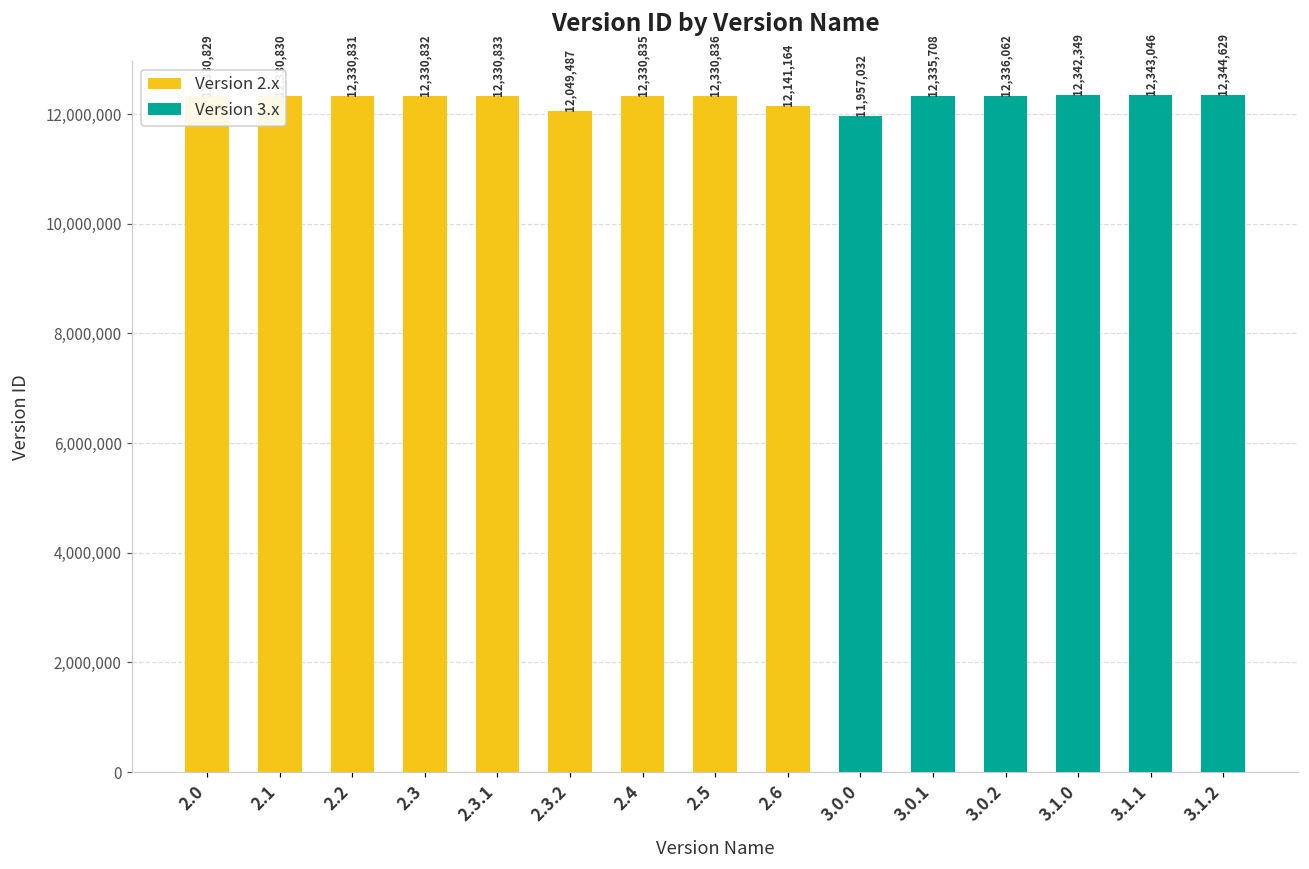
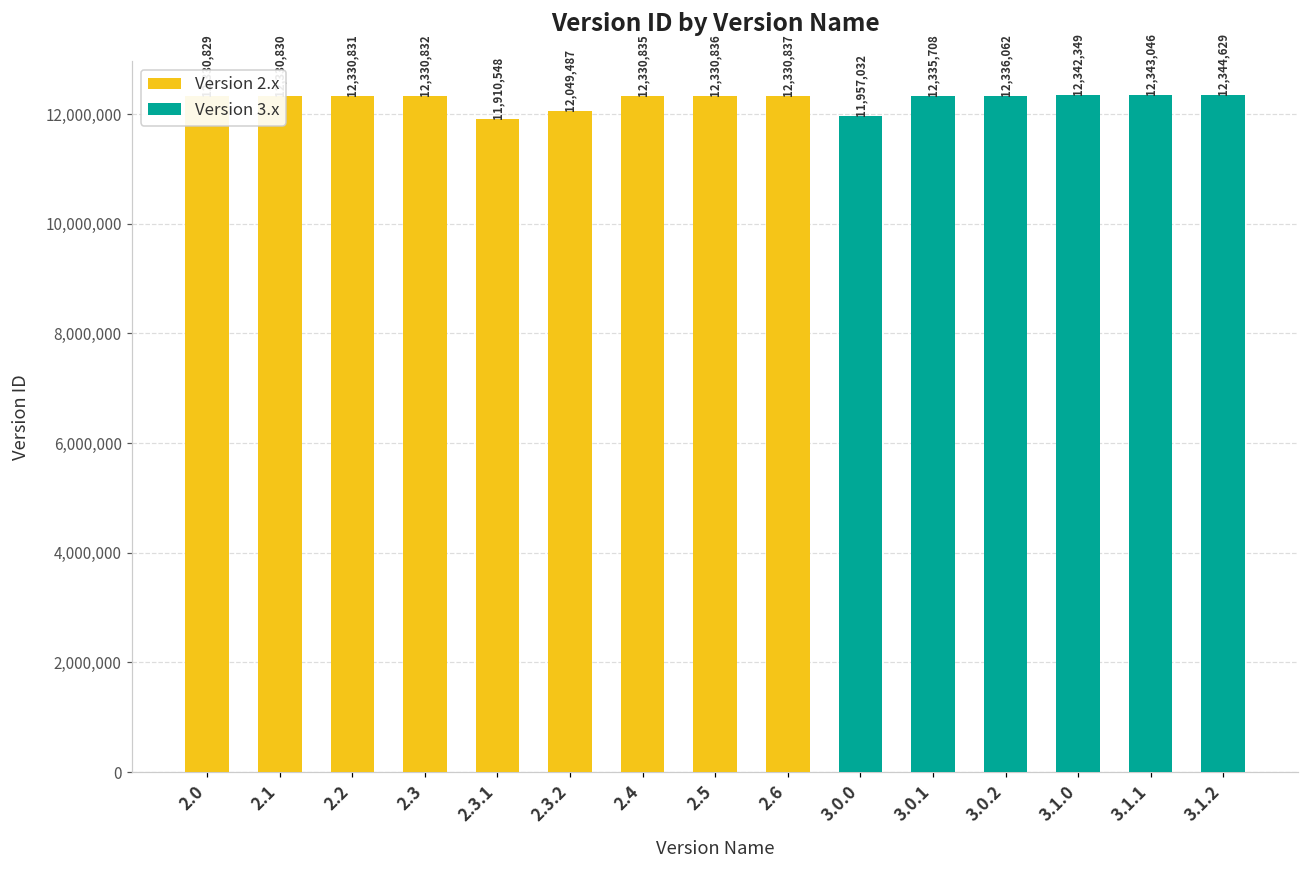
  {
    "Version 2.x": {
      "2.2": "12,330,831",
      "2.3": "12,330,832",
-     "2.3.1": "12,330,833",
+     "2.3.1": "11,910,548",
      "2.3.2": "12,049,487",
      "2.4": "12,330,835",
      "2.5": "12,330,836",
-     "2.6": "12,141,164"
+     "2.6": "12,330,837"
    },
    "Version 3.x": {
      "3.0.0": "11,957,032",
      "3.0.1": "12,335,708",
      "3.0.2": "12,336,062",
      "3.1.0": "12,342,349",
      "3.1.1": "12,343,046",
      "3.1.2": "12,344,629"
    }
  }
